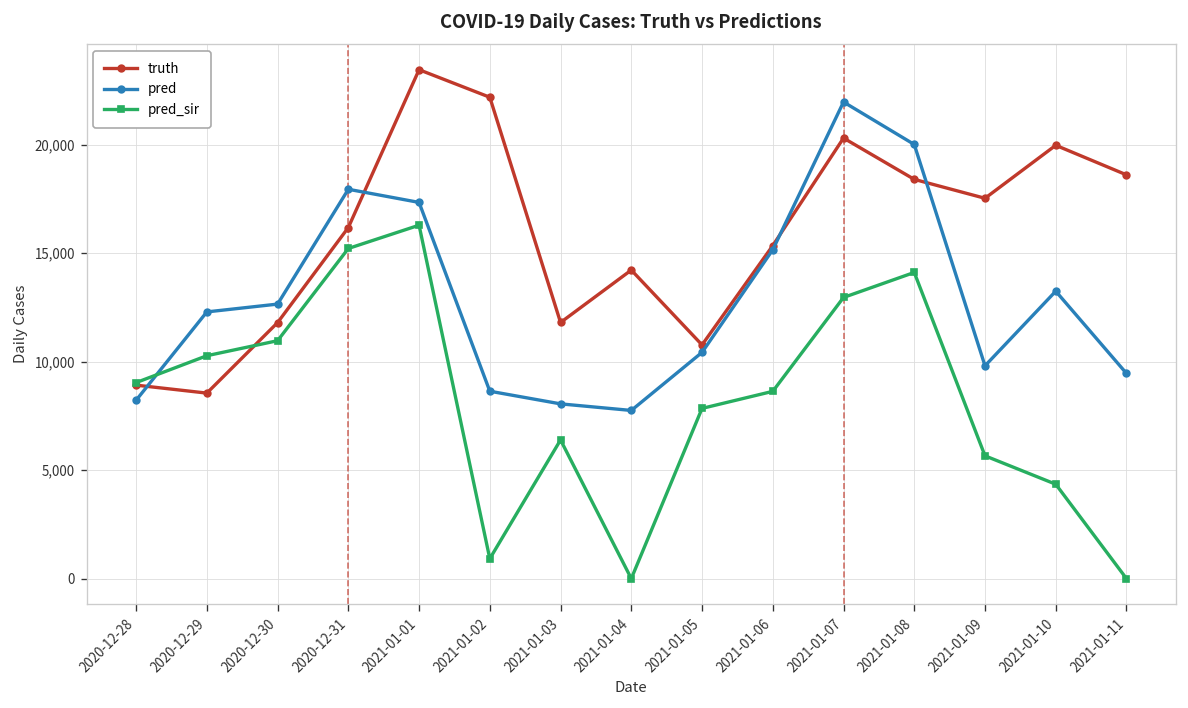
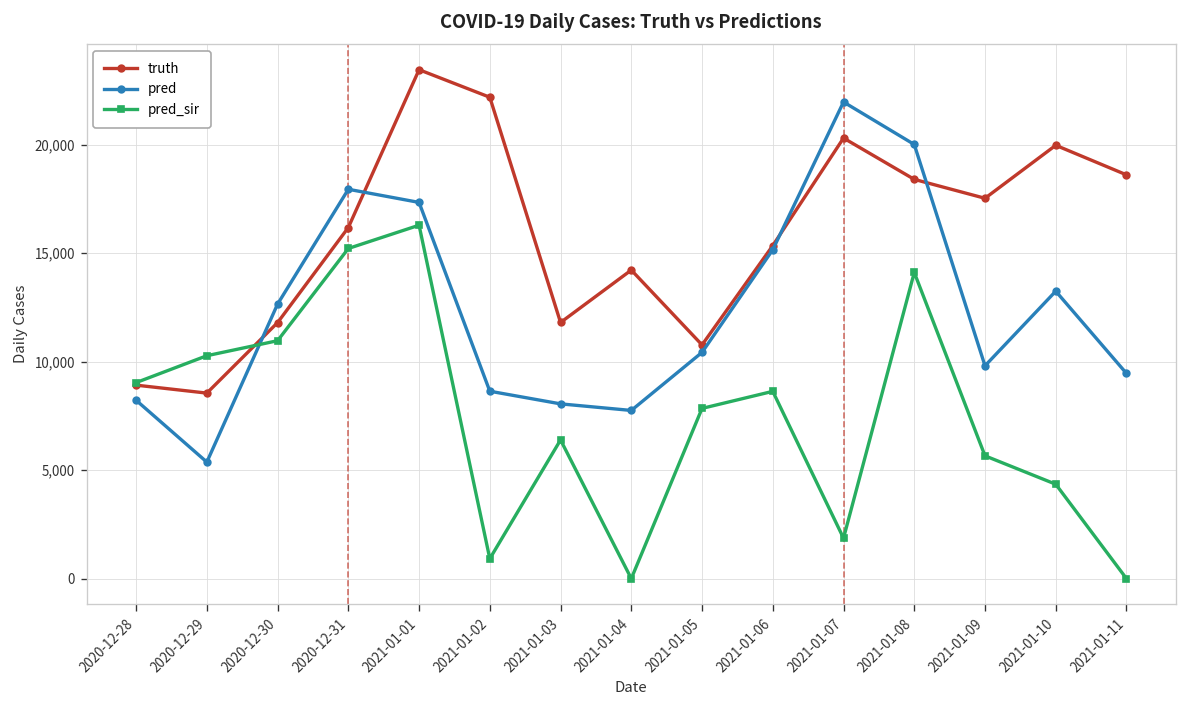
  {
    "truth": {
      "2020-12-29": "8,500",
      "2020-12-30": "11,800",
      "2020-12-31": "16,200",
      "2021-01-01": "23,500",
      "2021-01-02": "22,200",
      "2021-01-03": "11,800",
      "2021-01-04": "14,200",
      "2021-01-05": "10,800",
      "2021-01-06": "15,300",
      "2021-01-07": "20,300",
      "2021-01-08": "18,400",
      "2021-01-09": "17,500",
      "2021-01-10": "20,000",
      "2021-01-11": "18,600"
    },
    "pred": {
      "2020-12-28": "8,200",
-     "2020-12-29": "12,300",
+     "2020-12-29": "5,400",
      "2020-12-30": "12,700",
      "2020-12-31": "17,900",
      "2021-01-01": "17,300",
      "2021-01-02": "8,600",
      "2021-01-03": "8,100",
      "2021-01-04": "7,800",
      "2021-01-05": "10,400",
      "2021-01-06": "15,200",
      "2021-01-07": "22,000",
      "2021-01-08": "20,000",
      "2021-01-09": "9,800",
      "2021-01-10": "13,200",
      "2021-01-11": "9,500"
    },
    "pred_sir": {
      "2020-12-29": "10,300",
      "2020-12-30": "11,000",
      "2020-12-31": "15,200",
      "2021-01-01": "16,300",
      "2021-01-02": "900",
      "2021-01-03": "6,400",
      "2021-01-04": "0",
      "2021-01-05": "7,800",
      "2021-01-06": "8,600",
-     "2021-01-07": "13,000",
+     "2021-01-07": "1,900",
      "2021-01-08": "14,100",
      "2021-01-09": "5,700",
      "2021-01-10": "4,400",
      "2021-01-11": "0"
    }
  }
